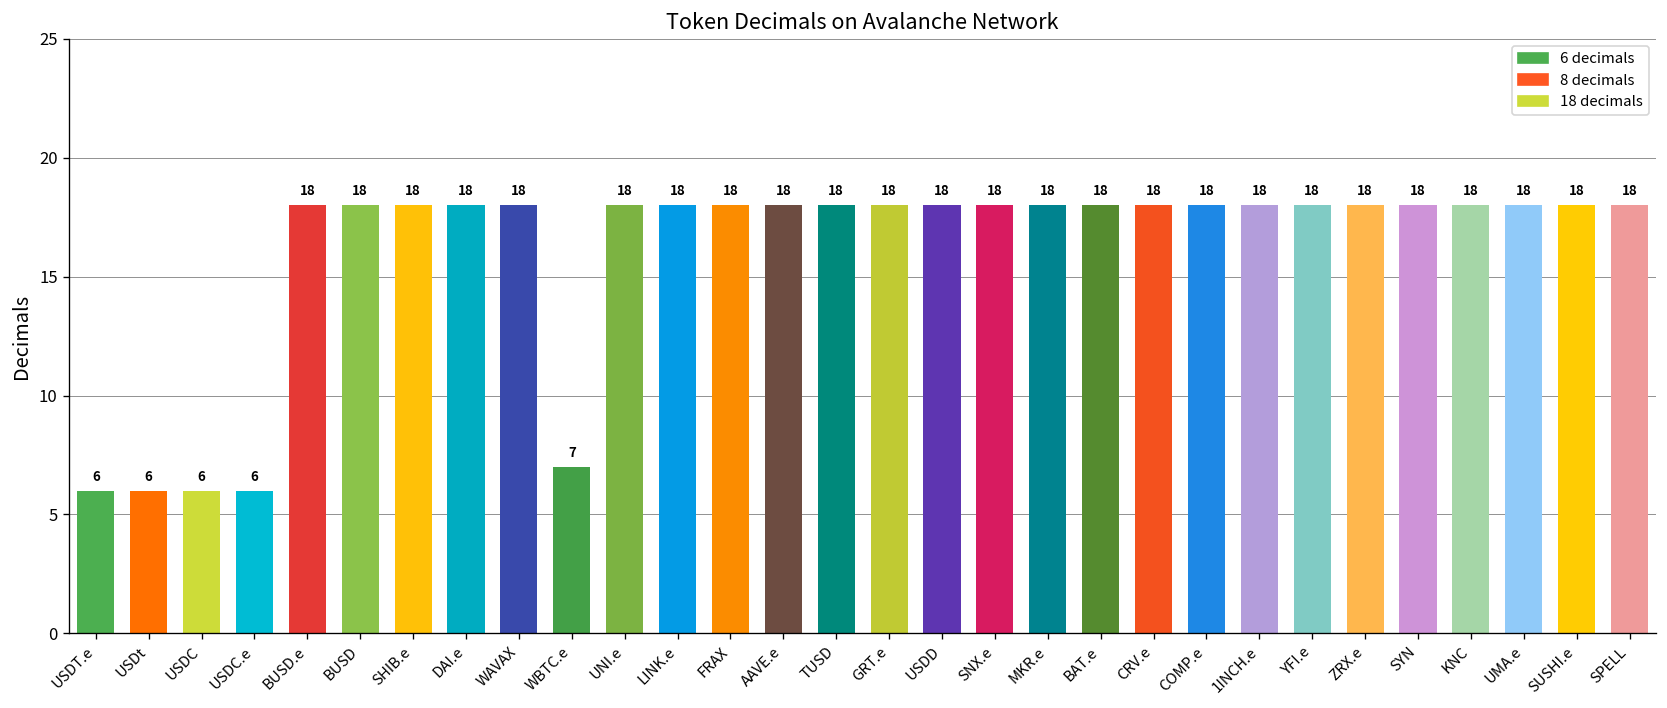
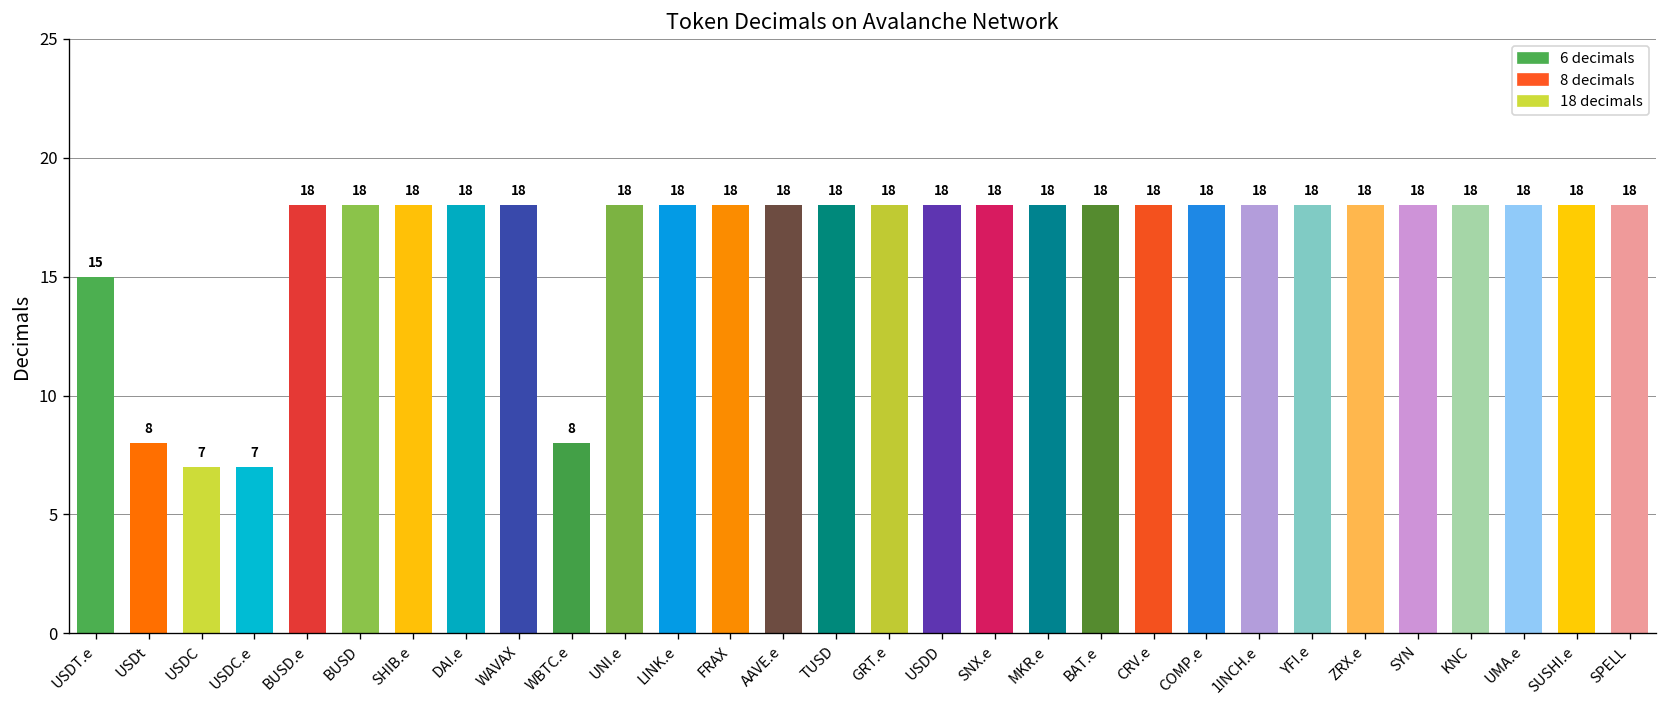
  {
-   "USDT.e": 6,
-   "USDt": 6,
-   "USDC": 6,
-   "USDC.e": 6,
+   "USDT.e": 15,
+   "USDt": 8,
+   "USDC": 7,
+   "USDC.e": 7,
    "BUSD.e": 18,
    "BUSD": 18,
    "SHIB.e": 18,
    "DAI.e": 18,
    "WAVAX": 18,
-   "WBTC.e": 7,
+   "WBTC.e": 8,
    "UNI.e": 18,
    "LINK.e": 18,
    "FRAX": 18,
    "AAVE.e": 18,
    "TUSD": 18,
    "GRT.e": 18,
    "USDD": 18,
    "SNX.e": 18,
    "MKR.e": 18,
    "BAT.e": 18,
    "CRV.e": 18,
    "COMP.e": 18,
    "1INCH.e": 18,
    "YFI.e": 18,
    "ZRX.e": 18,
    "SYN": 18,
    "KNC": 18,
    "UMA.e": 18,
    "SUSHI.e": 18,
    "SPELL": 18
  }
